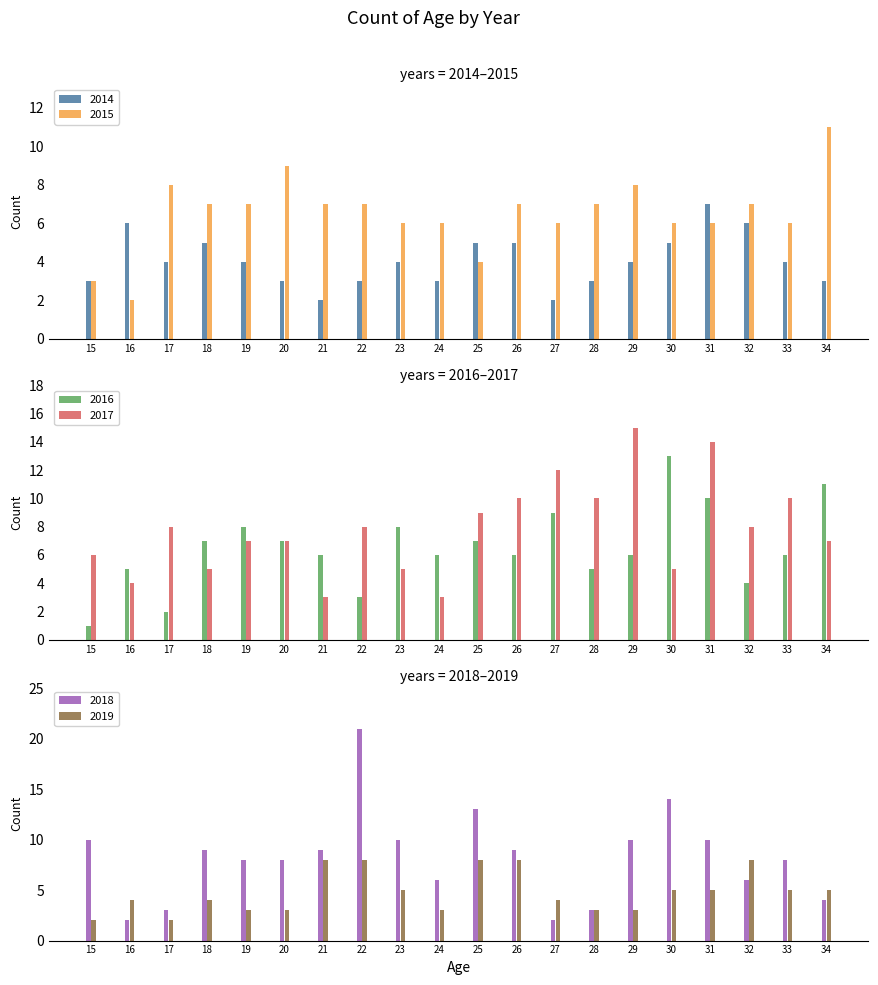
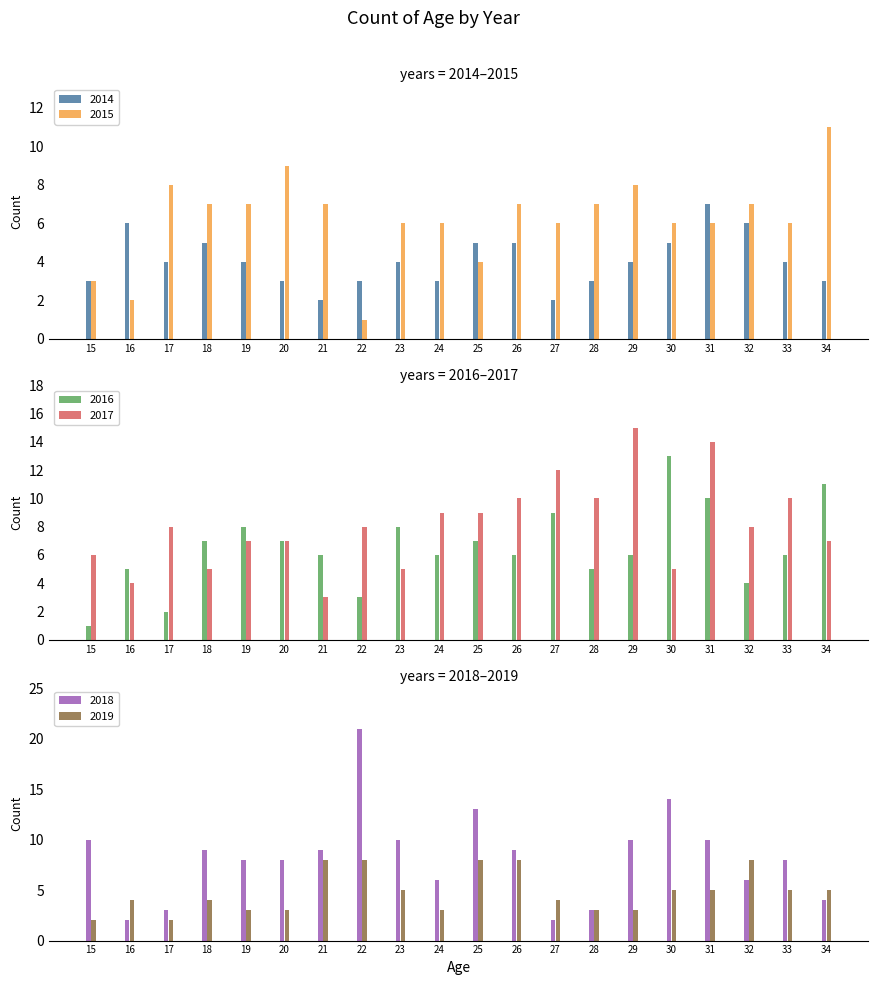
  {
    "years = 2014–2015": {
      "2014": {
        "15": 3,
        "16": 6,
        "17": 4,
        "18": 5,
        "19": 4,
        "20": 3,
        "21": 2,
        "22": 3,
        "23": 4,
        "24": 3,
        "25": 5,
        "26": 5,
        "27": 2,
        "28": 3,
        "29": 4,
        "30": 5,
        "31": 7,
        "32": 6,
        "33": 4,
        "34": 3
      },
      "2015": {
        "15": 3,
        "16": 2,
        "17": 8,
        "18": 7,
        "19": 7,
        "20": 9,
        "21": 7,
-       "22": 7,
+       "22": 1,
        "23": 6,
        "24": 6,
        "25": 4,
        "26": 7,
        "27": 6,
        "28": 7,
        "29": 8,
        "30": 6,
        "31": 6,
        "32": 7,
        "33": 6,
        "34": 11
      }
    },
    "years = 2016–2017": {
      "2016": {
        "15": 1,
        "16": 5,
        "17": 2,
        "18": 7,
        "19": 8,
        "20": 7,
        "21": 6,
        "22": 3,
        "23": 8,
        "24": 6,
        "25": 7,
        "26": 6,
        "27": 9,
        "28": 5,
        "29": 6,
        "30": 13,
        "31": 10,
        "32": 4,
        "33": 6,
        "34": 11
      },
      "2017": {
        "15": 6,
        "16": 4,
        "17": 8,
        "18": 5,
        "19": 7,
        "20": 7,
        "21": 3,
        "22": 8,
        "23": 5,
-       "24": 3,
+       "24": 9,
        "25": 9,
        "26": 10,
        "27": 12,
        "28": 10,
        "29": 15,
        "30": 5,
        "31": 14,
        "32": 8,
        "33": 10,
        "34": 7
      }
    },
    "years = 2018–2019": {
      "2018": {
        "15": 10.0,
        "16": 2.0,
        "17": 3.0,
        "18": 9.0,
        "19": 8.0,
        "20": 8.0,
        "21": 9.0,
        "22": 21.0,
        "23": 10.0,
        "24": 6.0,
        "25": 13.0,
        "26": 9.0,
        "27": 2.0,
        "28": 3.0,
        "29": 10.0,
        "30": 14.0,
        "31": 10.0,
        "32": 6.0,
        "33": 8.0,
        "34": 4.0
      },
      "2019": {
        "15": 2.0,
        "16": 4.0,
        "17": 2.0,
        "18": 4.0,
        "19": 3.0,
        "20": 3.0,
        "21": 8.0,
        "22": 8.0,
        "23": 5.0,
        "24": 3.0,
        "25": 8.0,
        "26": 8.0,
        "27": 4.0,
        "28": 3.0,
        "29": 3.0,
        "30": 5.0,
        "31": 5.0,
        "32": 8.0,
        "33": 5.0,
        "34": 5.0
      }
    }
  }
